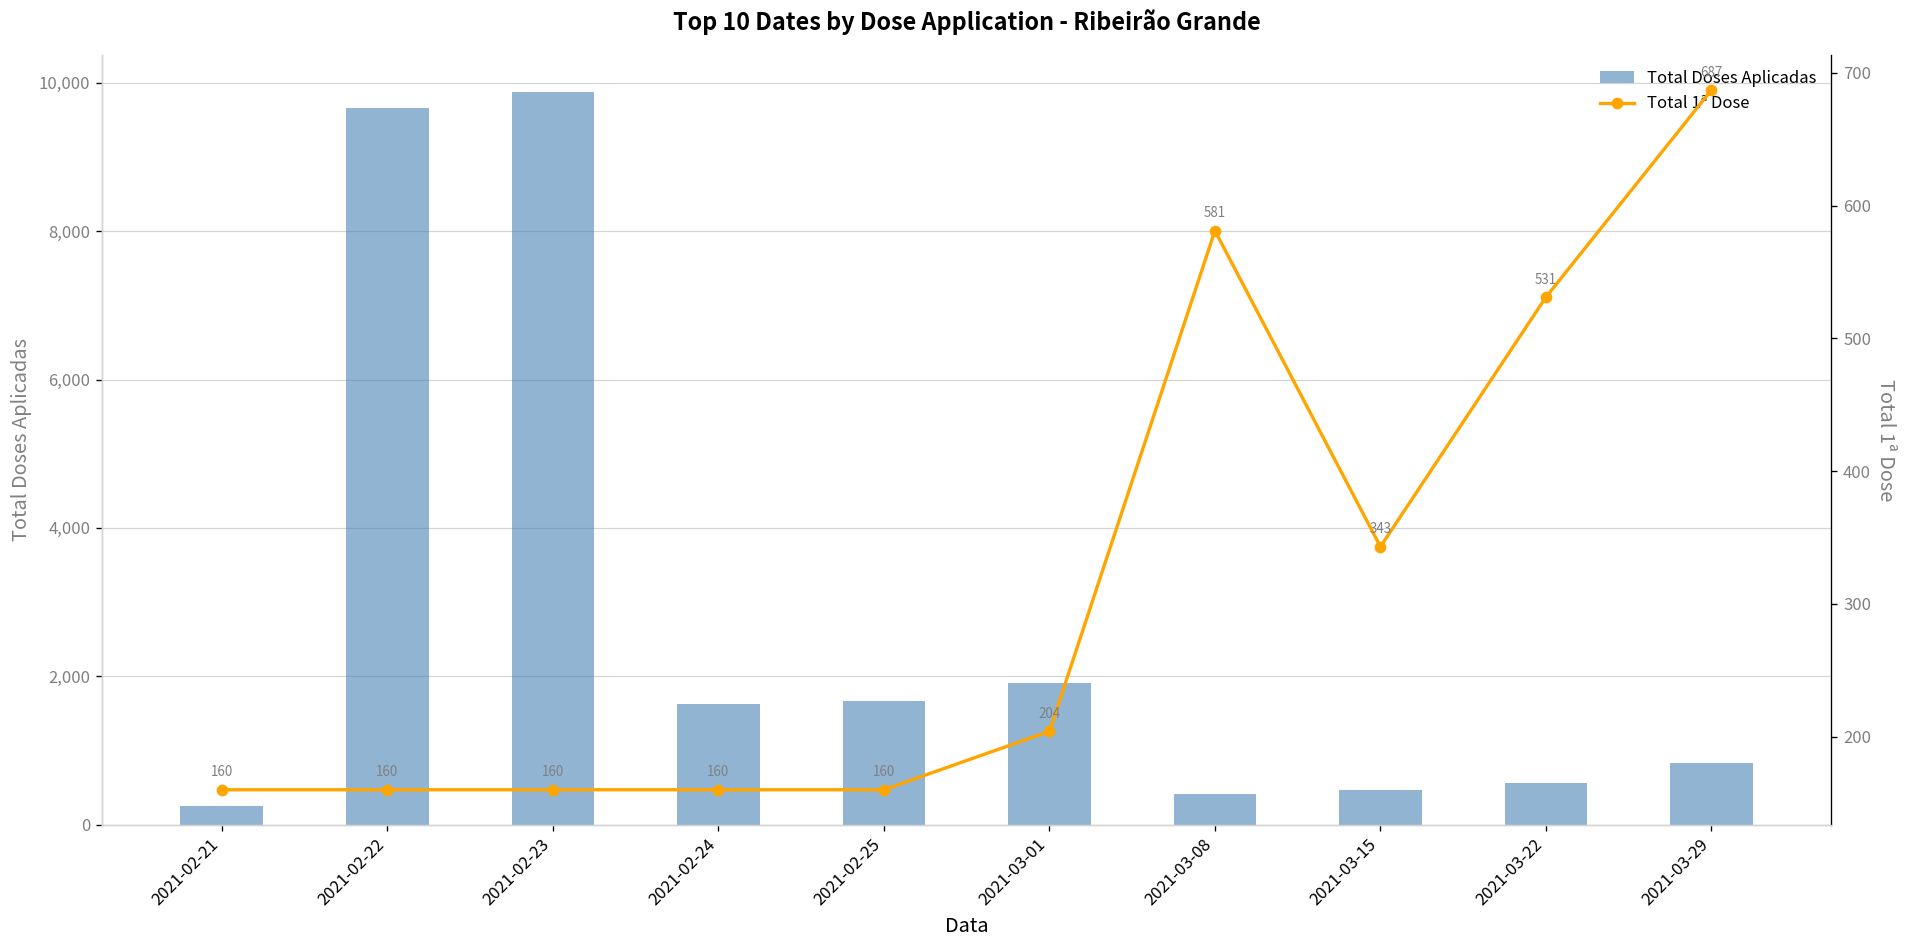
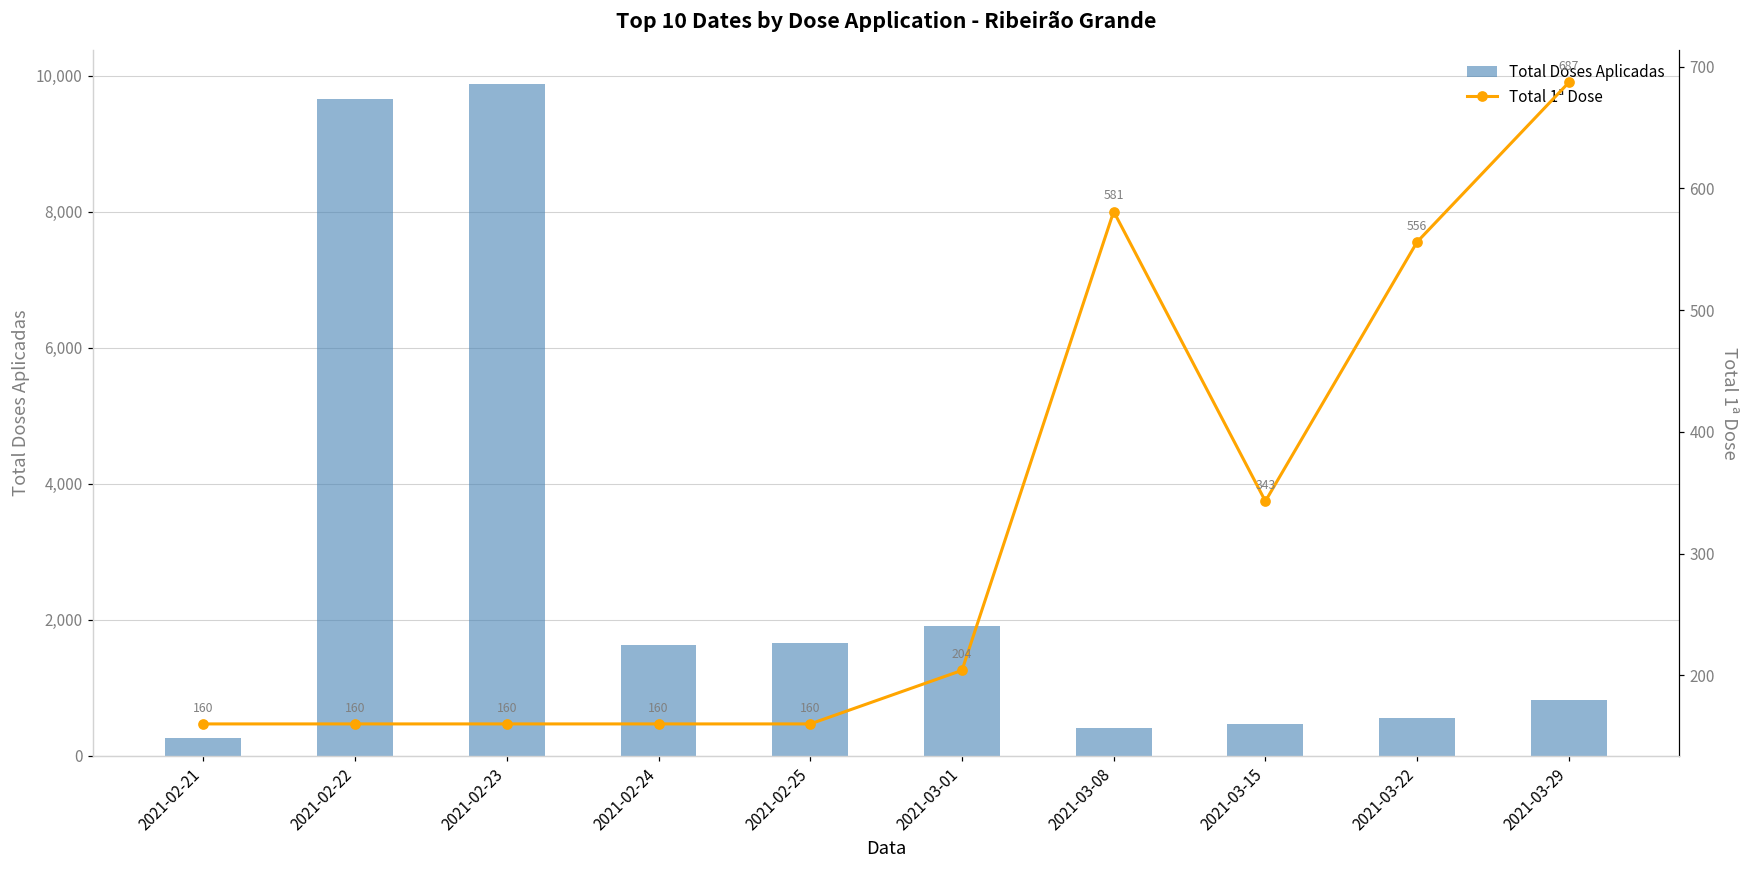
  {
    "Total 1ª Dose": {
      "2021-02-21": 160,
      "2021-02-22": 160,
      "2021-02-23": 160,
      "2021-02-24": 160,
      "2021-02-25": 160,
      "2021-03-01": 204,
      "2021-03-08": 581,
      "2021-03-15": 343,
-     "2021-03-22": 531,
+     "2021-03-22": 556,
      "2021-03-29": 687
    }
  }
